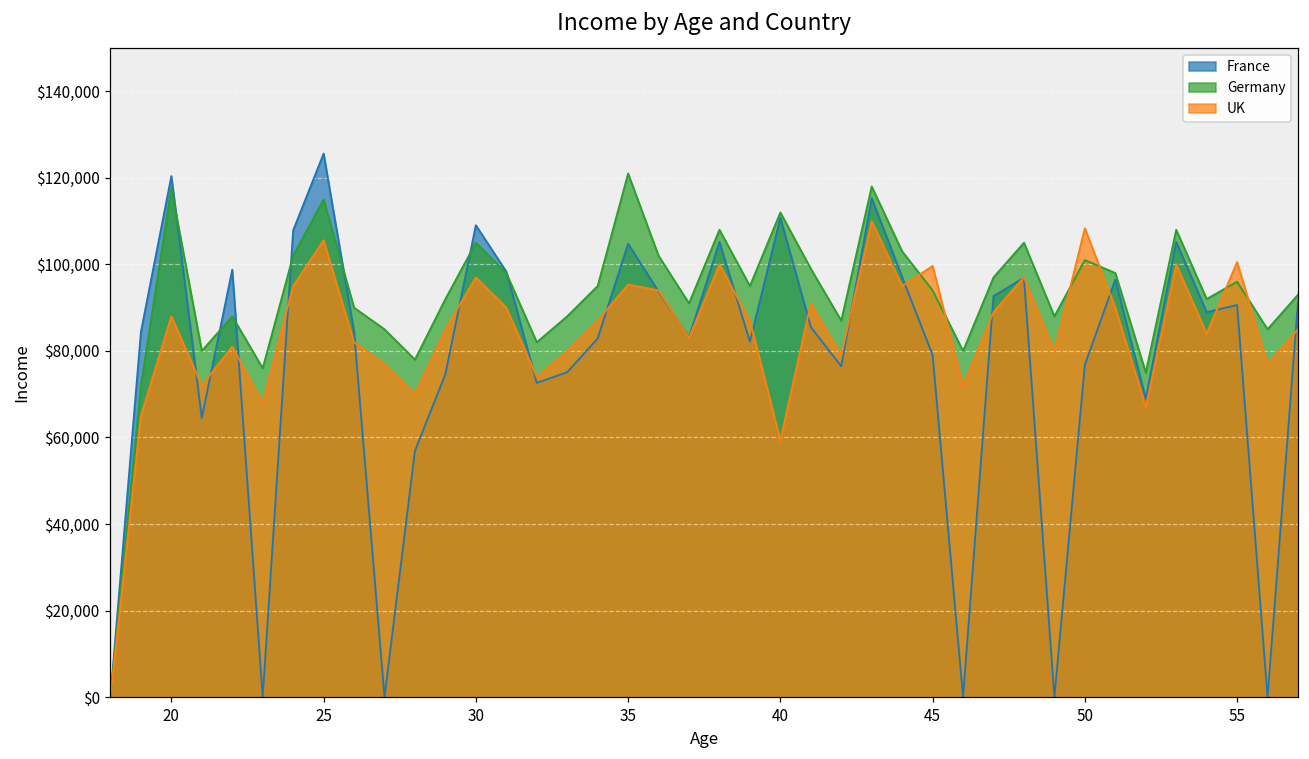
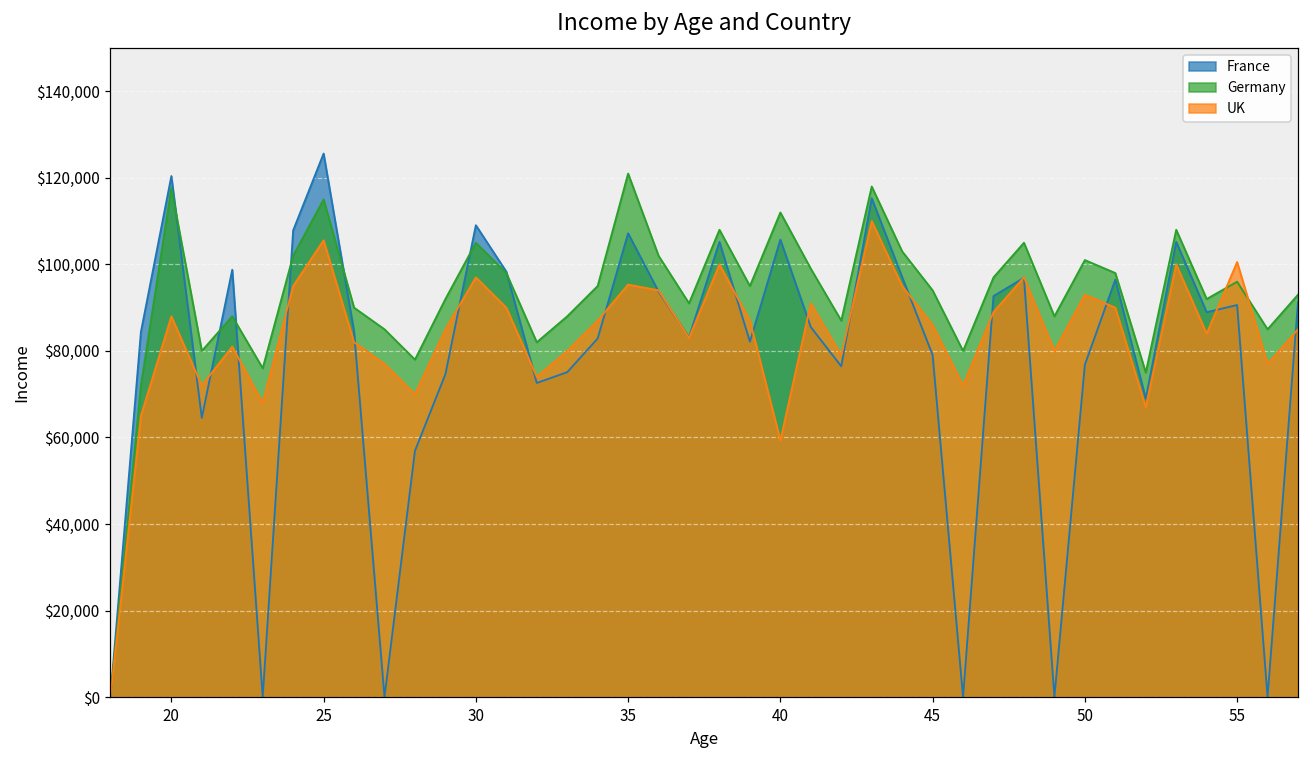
  {
    "France": {
      "20": "$120,000",
      "25": "$126,000",
      "30": "$109,000",
-     "35": "$105,000",
-     "40": "$111,000",
+     "35": "$107,000",
+     "40": "$106,000",
      "45": "$79,000",
      "50": "$77,000",
      "55": "$91,000"
    },
    "Germany": {
      "20": "$118,000",
      "25": "$115,000",
      "30": "$105,000",
      "35": "$121,000",
      "40": "$112,000",
      "45": "$94,000",
      "50": "$101,000",
      "55": "$96,000"
    },
    "UK": {
      "20": "$88,000",
      "25": "$106,000",
      "30": "$97,000",
      "35": "$95,000",
      "40": "$59,000",
-     "45": "$100,000",
-     "50": "$108,000",
+     "45": "$86,000",
+     "50": "$93,000",
      "55": "$101,000"
    }
  }
